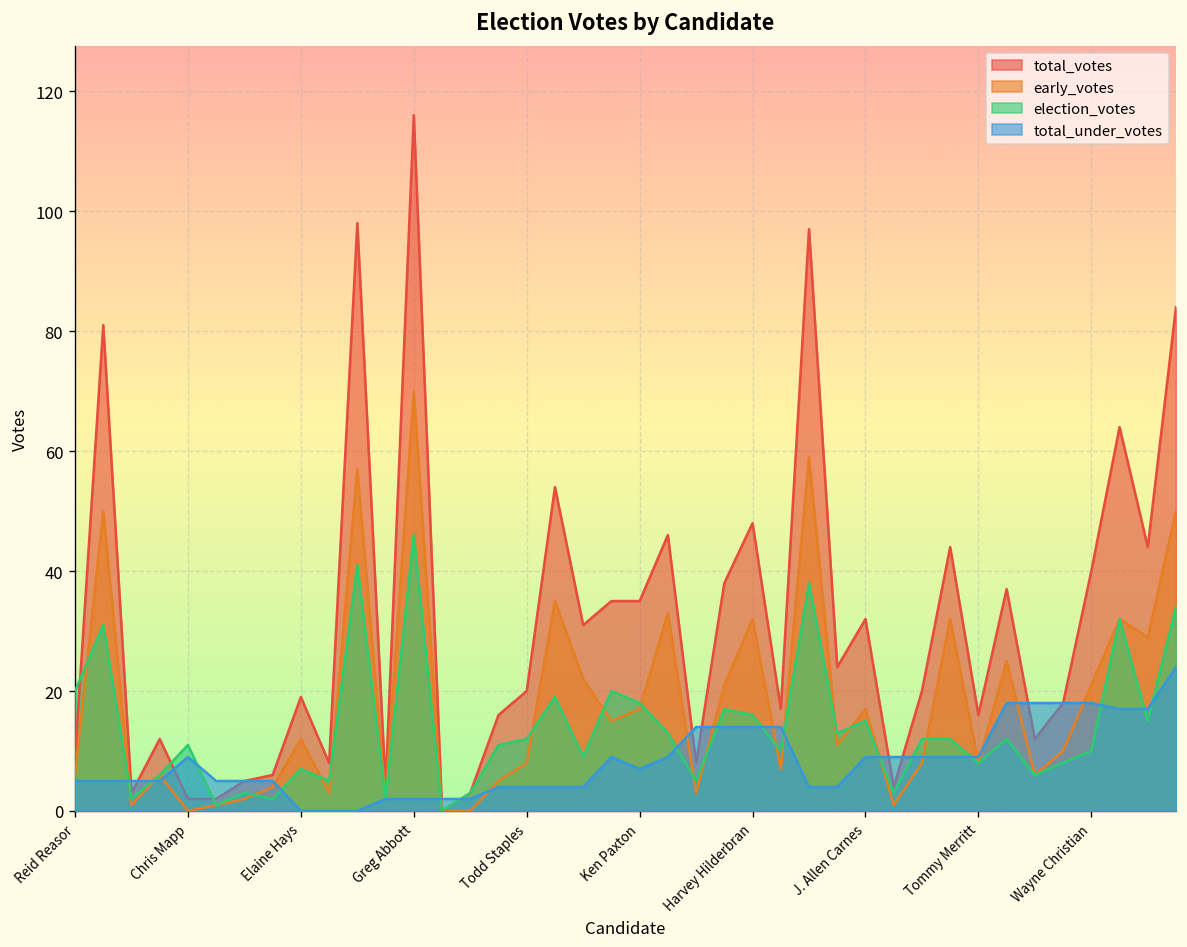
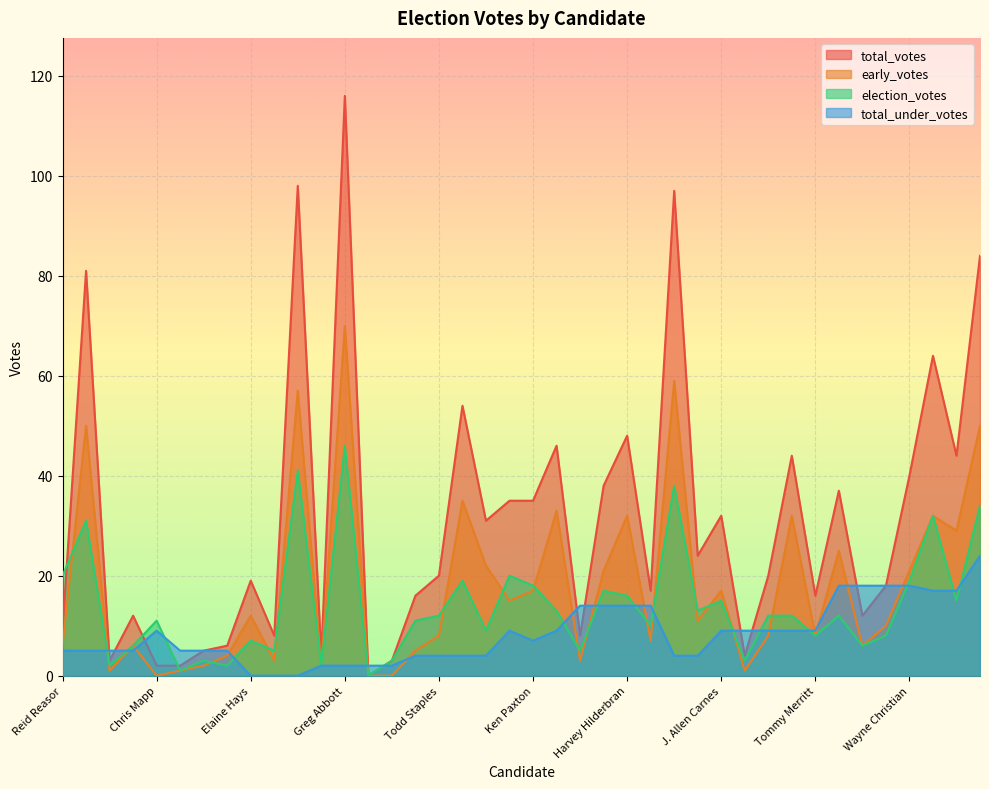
  {
    "election_votes": {
      "Reid Reasor": 20,
      "Chris Mapp": 11,
      "Elaine Hays": 7,
      "Greg Abbott": 46,
      "Todd Staples": 12,
      "Ken Paxton": 18,
      "Harvey Hilderbran": 16,
      "J. Allen Carnes": 15,
-     "Wayne Christian": 10
+     "Wayne Christian": 19
    },
    "total_under_votes": {
      "Reid Reasor": 5,
      "Chris Mapp": 9,
      "Elaine Hays": 0,
      "Greg Abbott": 2,
      "Todd Staples": 4,
      "Ken Paxton": 7,
      "Harvey Hilderbran": 14,
      "J. Allen Carnes": 9,
      "Tommy Merritt": 9,
      "Wayne Christian": 18
    }
  }
